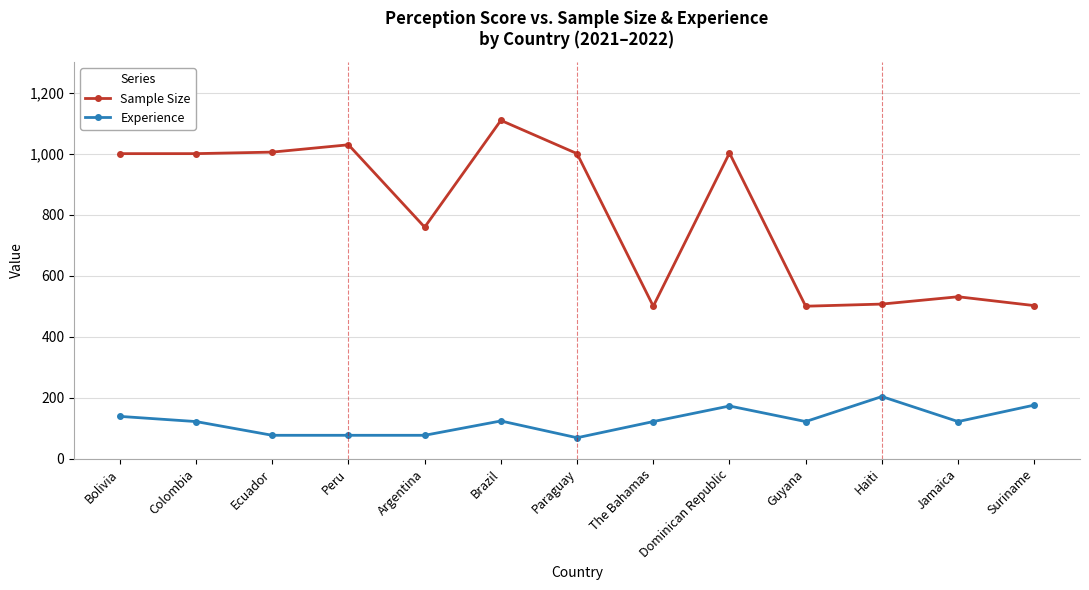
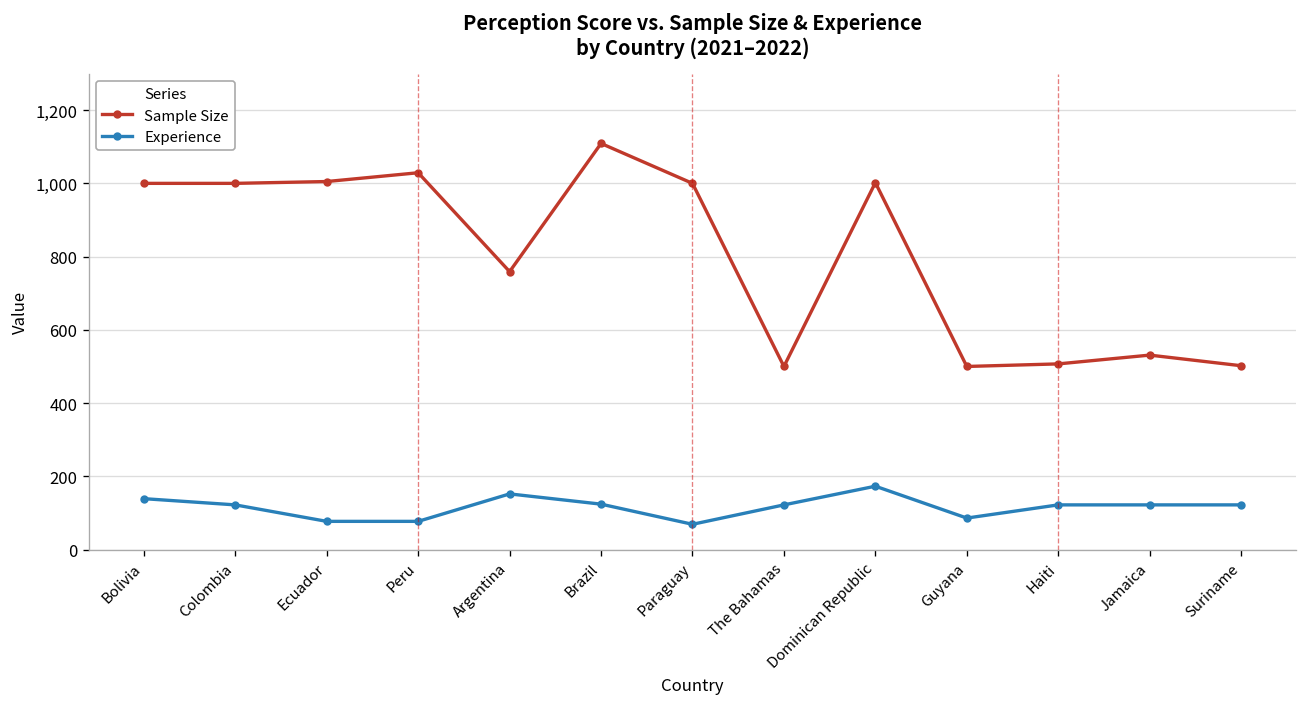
  {
    "Sample Size": {
      "Bolivia": "1,000",
      "Colombia": "1,000",
      "Ecuador": "1,010",
      "Peru": "1,030",
      "Argentina": "760",
      "Brazil": "1,110",
      "Paraguay": "1,000",
      "The Bahamas": "500",
      "Dominican Republic": "1,000",
      "Guyana": "500",
      "Haiti": "510",
      "Jamaica": "530",
      "Suriname": "500"
    },
    "Experience": {
      "Bolivia": "140",
      "Colombia": "120",
      "Ecuador": "80",
      "Peru": "80",
-     "Argentina": "80",
+     "Argentina": "150",
      "Brazil": "120",
      "Paraguay": "70",
      "The Bahamas": "120",
      "Dominican Republic": "170",
-     "Guyana": "120",
-     "Haiti": "200",
+     "Guyana": "90",
+     "Haiti": "120",
      "Jamaica": "120",
-     "Suriname": "180"
+     "Suriname": "120"
    }
  }
